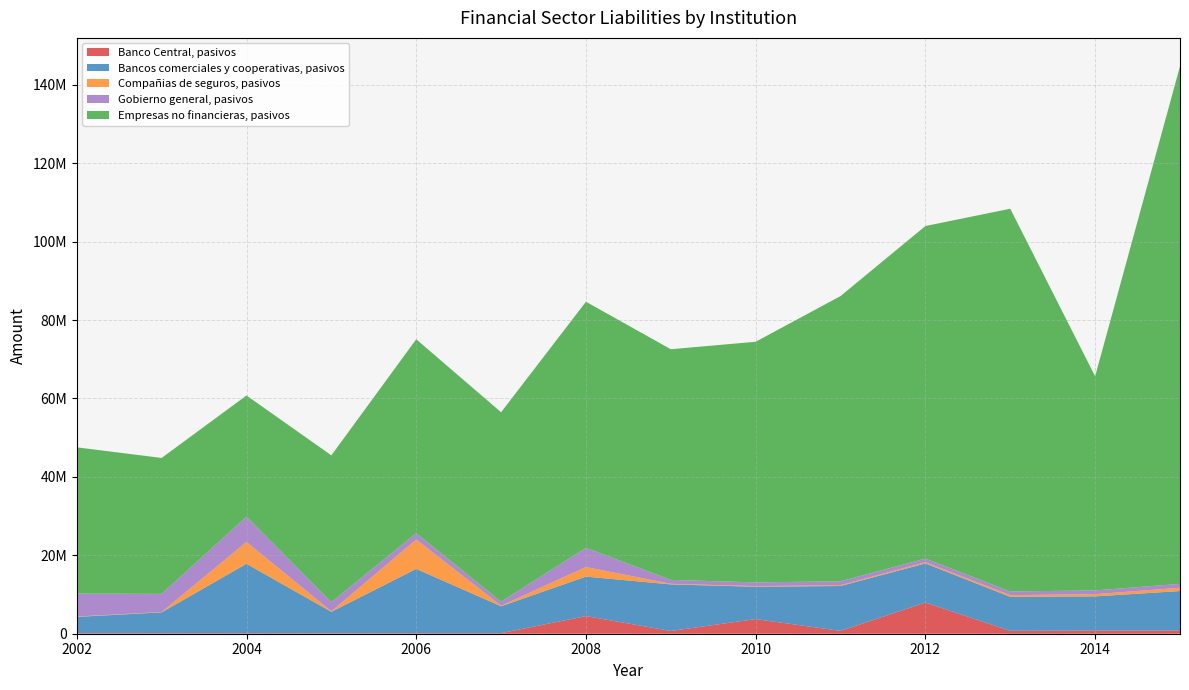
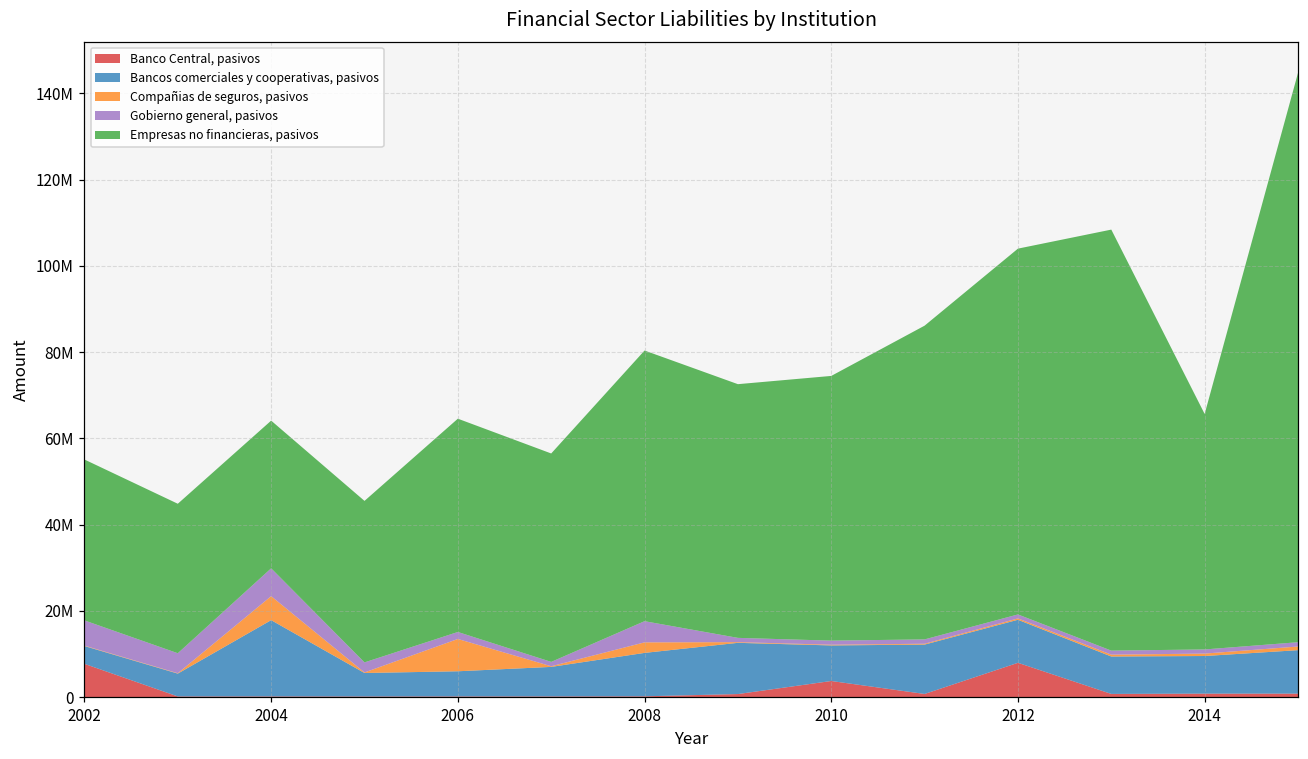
  {
    "Banco Central, pasivos": {
-     "2002": 0,
-     "2008": 4000000,
+     "2002": 8000000,
+     "2008": 0,
      "2010": 4000000,
      "2012": 8000000,
      "2014": 1000000
    },
    "Bancos comerciales y cooperativas, pasivos": {
      "2004": 18000000,
-     "2006": 16000000,
+     "2006": 6000000,
      "2008": 10000000
    },
    "Compañias de seguros, pasivos": {
      "2004": 6000000,
      "2006": 7000000,
      "2008": 2000000
    },
    "Gobierno general, pasivos": {
      "2002": 6000000,
      "2004": 6000000,
      "2006": 2000000,
      "2008": 5000000,
      "2010": 1000000,
      "2012": 1000000,
      "2014": 1000000
    },
    "Empresas no financieras, pasivos": {
      "2002": 37000000,
-     "2004": 31000000,
+     "2004": 34000000,
      "2006": 49000000,
      "2008": 63000000,
      "2010": 61000000,
      "2012": 85000000,
      "2014": 55000000
    }
  }
